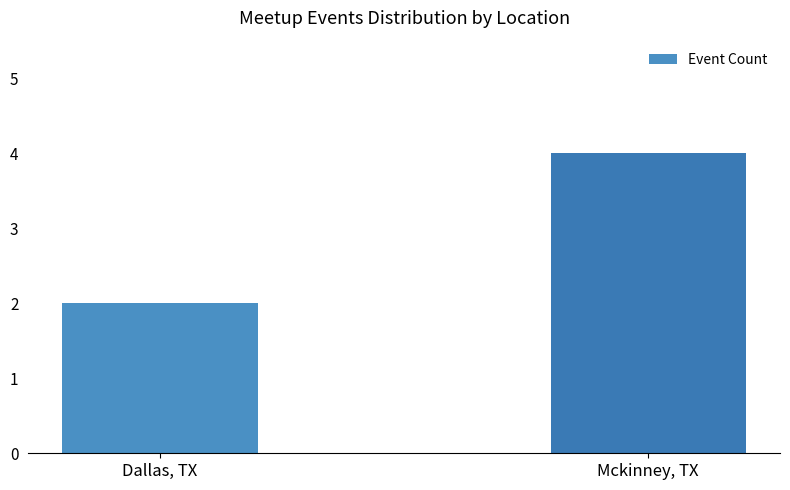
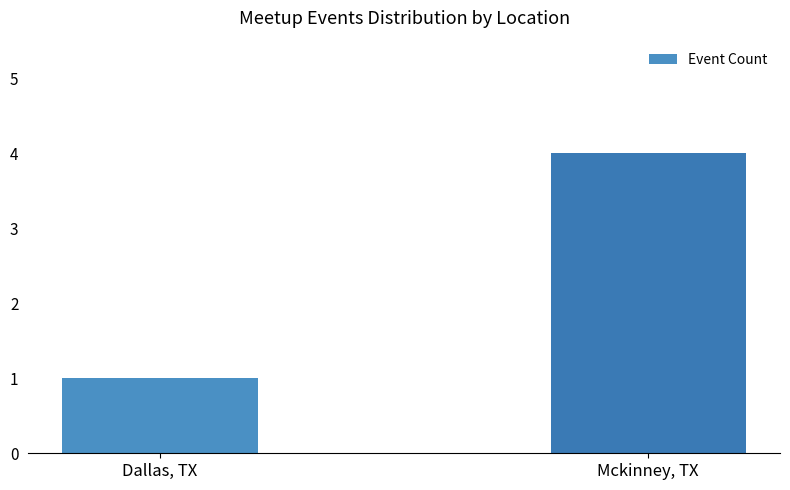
  {
-   "Dallas, TX": 2,
+   "Dallas, TX": 1,
    "Mckinney, TX": 4
  }
